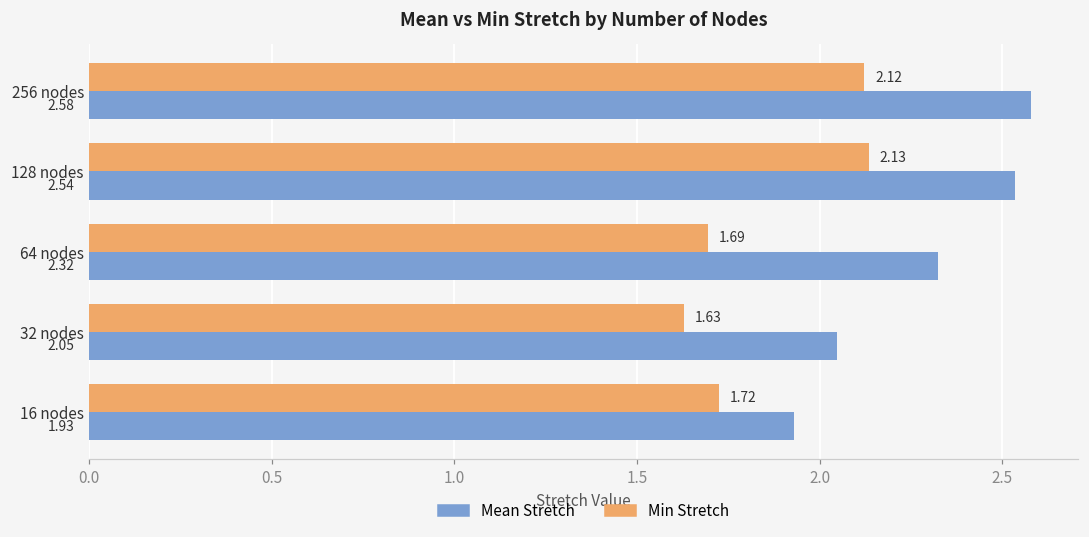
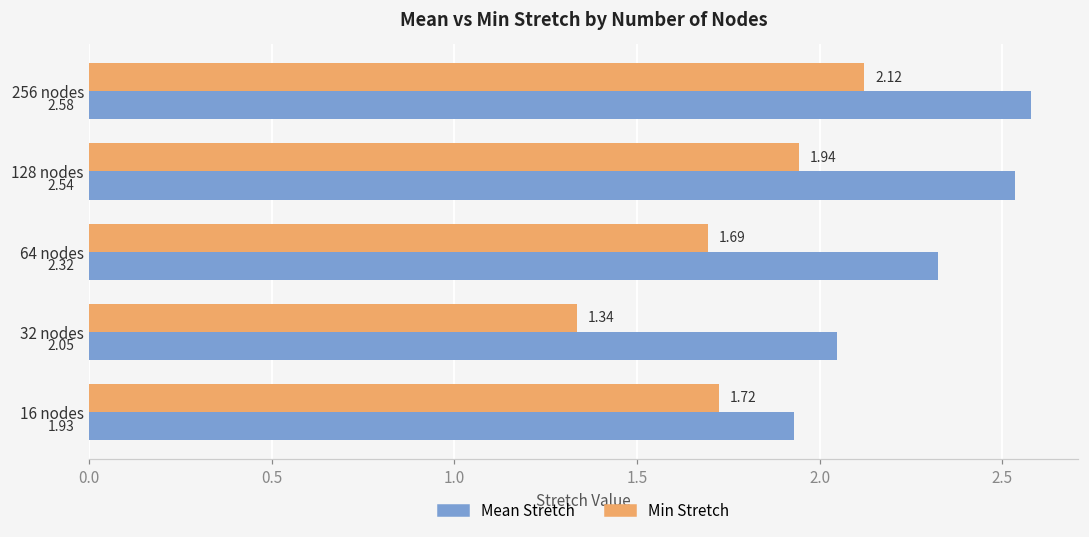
  {
    "Mean Stretch": {
      "256 nodes": 2.58,
      "128 nodes": 2.54,
      "64 nodes": 2.32,
      "32 nodes": 2.05,
      "16 nodes": 1.93
    },
    "Min Stretch": {
      "256 nodes": 2.12,
-     "128 nodes": 2.13,
+     "128 nodes": 1.94,
      "64 nodes": 1.69,
-     "32 nodes": 1.63,
+     "32 nodes": 1.34,
      "16 nodes": 1.72
    }
  }
